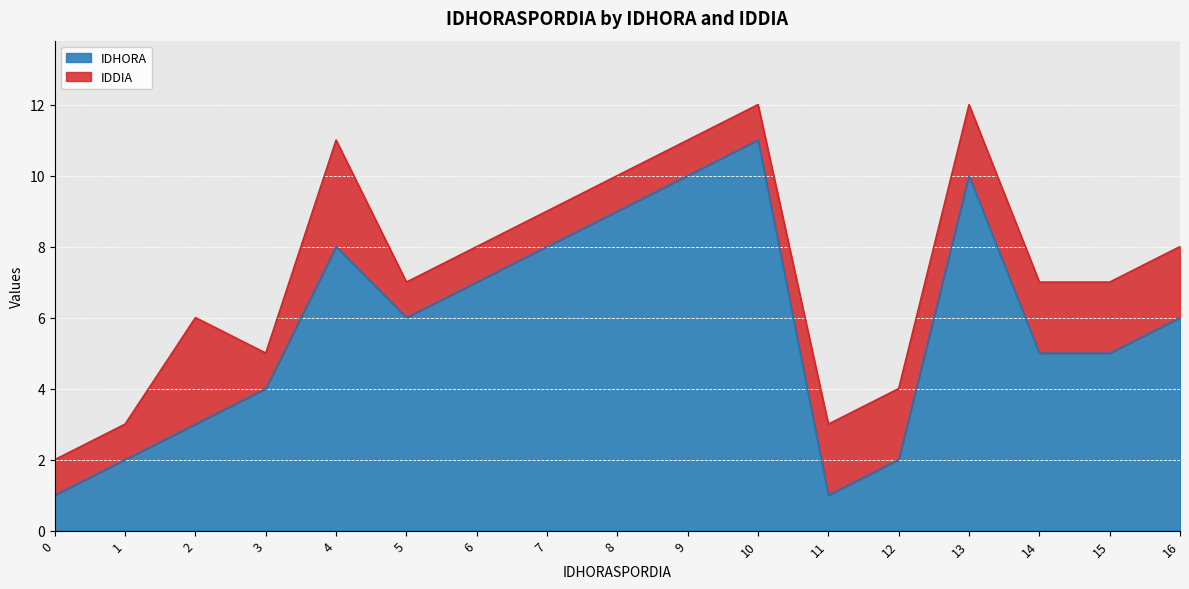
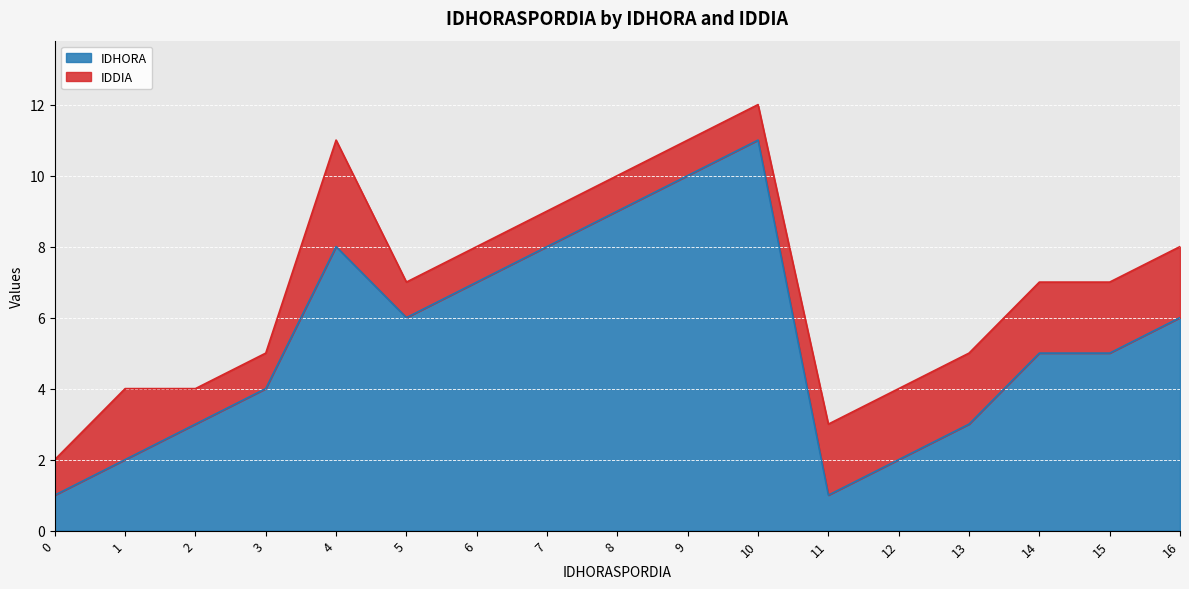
  {
    "IDHORA": {
      "0": 1,
      "1": 2,
      "2": 3,
      "3": 4,
      "4": 8,
      "5": 6,
      "6": 7,
      "7": 8,
      "8": 9,
      "9": 10,
      "10": 11,
      "11": 1,
      "12": 2,
-     "13": 10,
+     "13": 3,
      "14": 5,
      "15": 5,
      "16": 6
    },
    "IDDIA": {
      "0": 2,
-     "1": 1,
-     "2": 3,
+     "1": 2,
+     "2": 1,
      "3": 5,
      "4": 11,
      "5": 7,
      "6": 8,
      "7": 9,
      "8": 10,
      "9": 11,
      "10": 12,
      "11": 3,
      "12": 4,
      "14": 7,
      "15": 7,
      "16": 8
    }
  }
